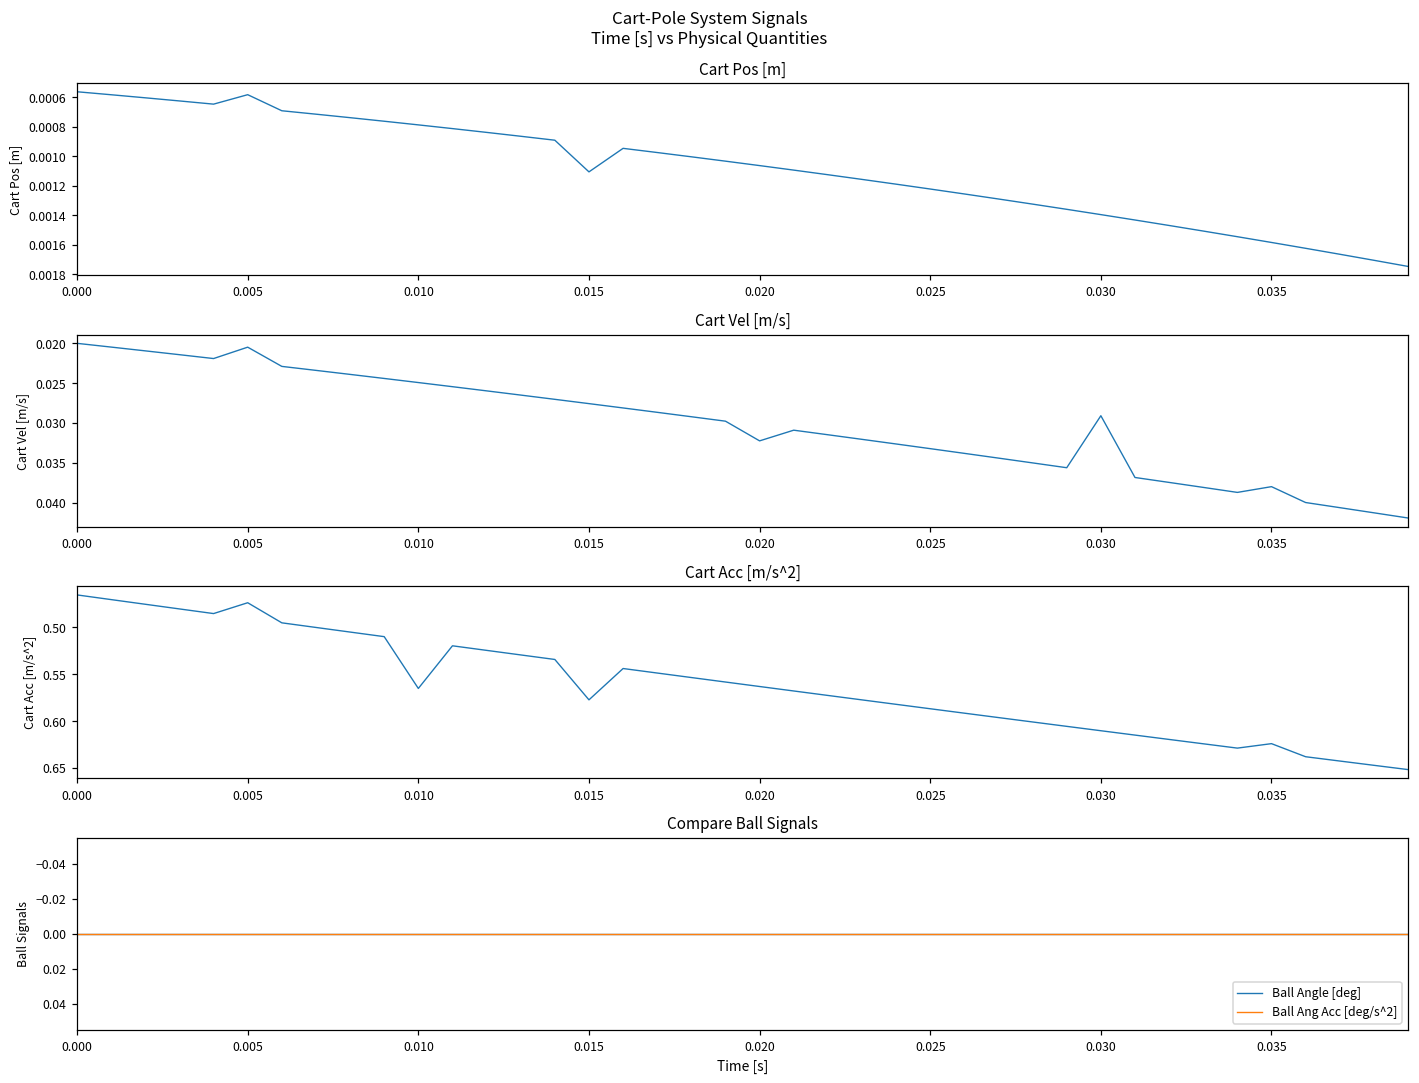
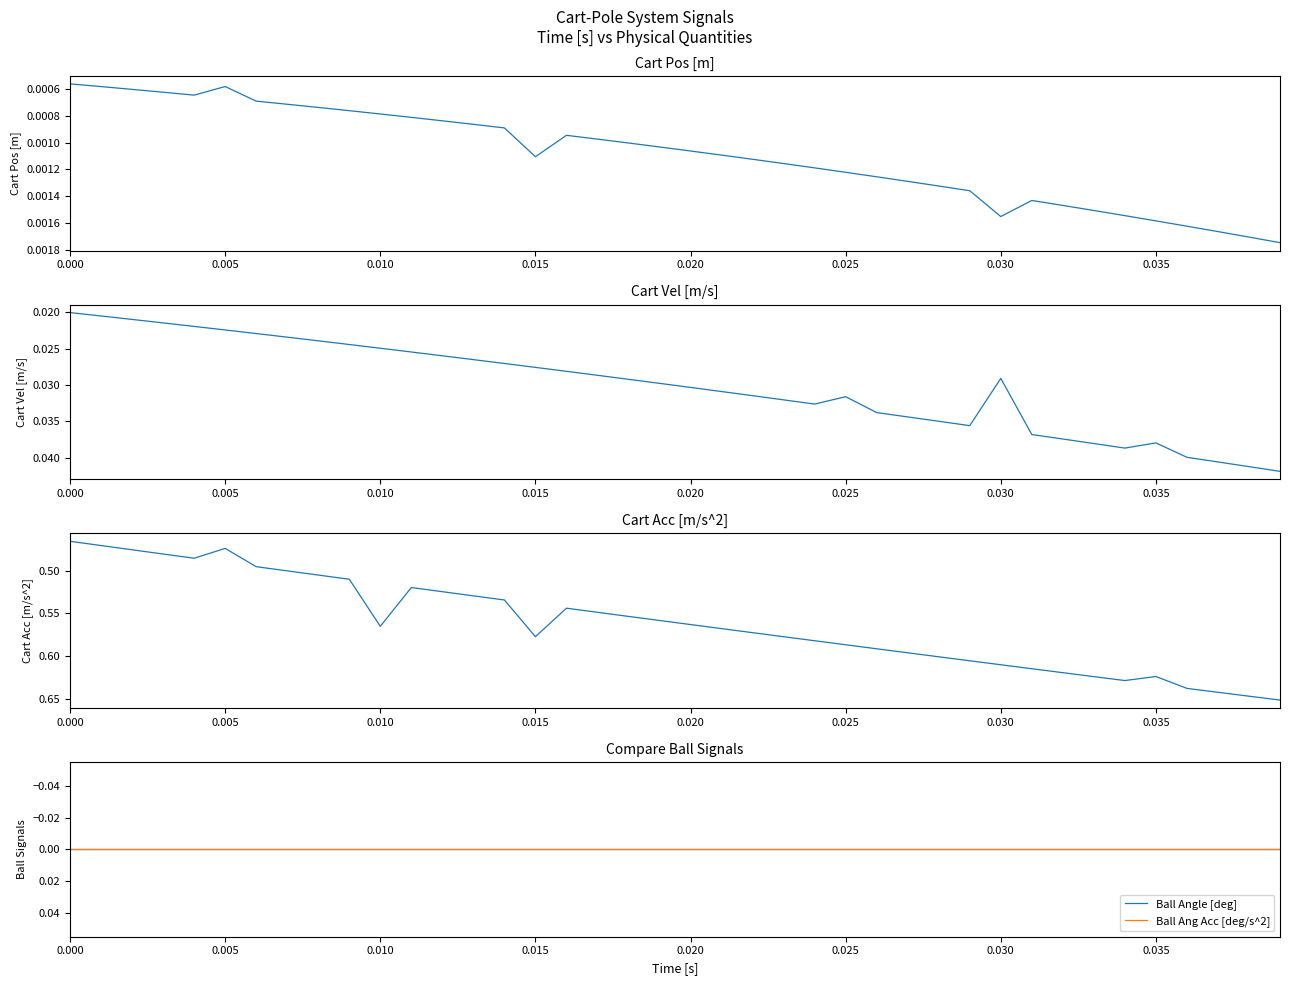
  {
    "Cart Pos [m]": {
      "0.000": 0.00056,
      "0.005": 0.00058,
      "0.010": 0.00079,
      "0.015": 0.00111,
      "0.020": 0.00106,
      "0.025": 0.00122,
-     "0.030": 0.00140,
+     "0.030": 0.00155,
      "0.035": 0.00158
    },
    "Cart Vel [m/s]": {
      "0.000": 0.020,
-     "0.005": 0.021,
+     "0.005": 0.022,
      "0.010": 0.025,
      "0.015": 0.028,
-     "0.020": 0.032,
-     "0.025": 0.033,
+     "0.020": 0.030,
+     "0.025": 0.032,
      "0.030": 0.029,
      "0.035": 0.038
    },
    "Cart Acc [m/s^2]": {
      "0.000": 0.47,
      "0.005": 0.47,
      "0.010": 0.57,
      "0.015": 0.58,
      "0.020": 0.56,
      "0.025": 0.59,
      "0.030": 0.61,
      "0.035": 0.62
    },
    "Compare Ball Signals": {
      "0.000": 0.000,
      "0.005": 0.000,
      "0.010": 0.000,
      "0.015": 0.000,
      "0.020": 0.000,
      "0.025": 0.000,
      "0.030": 0.000,
      "0.035": 0.000
    }
  }
